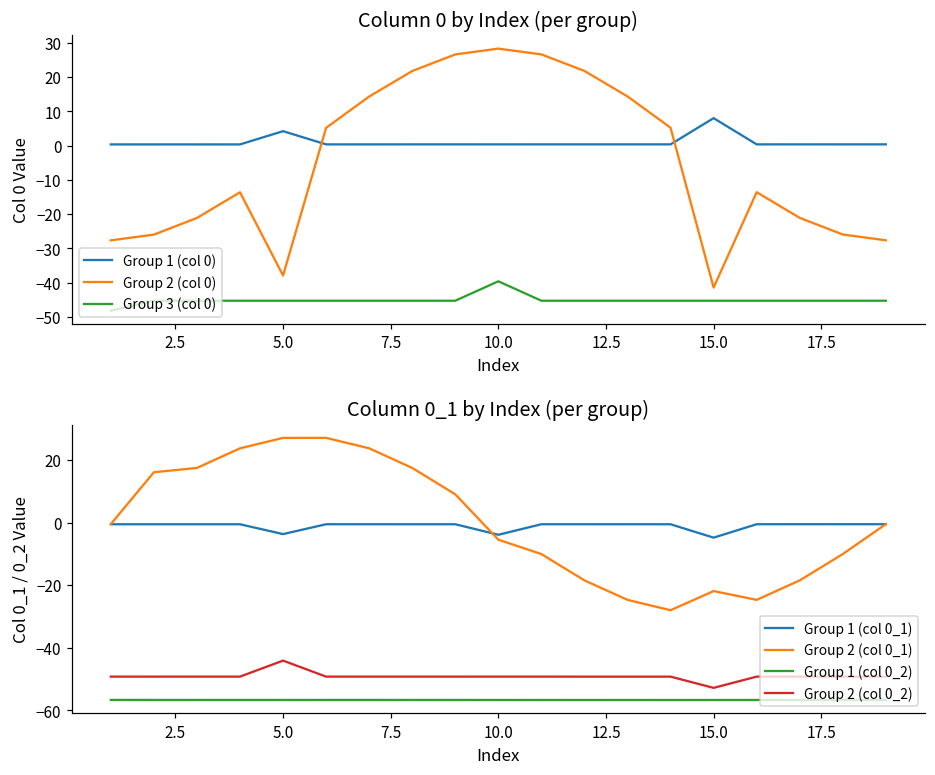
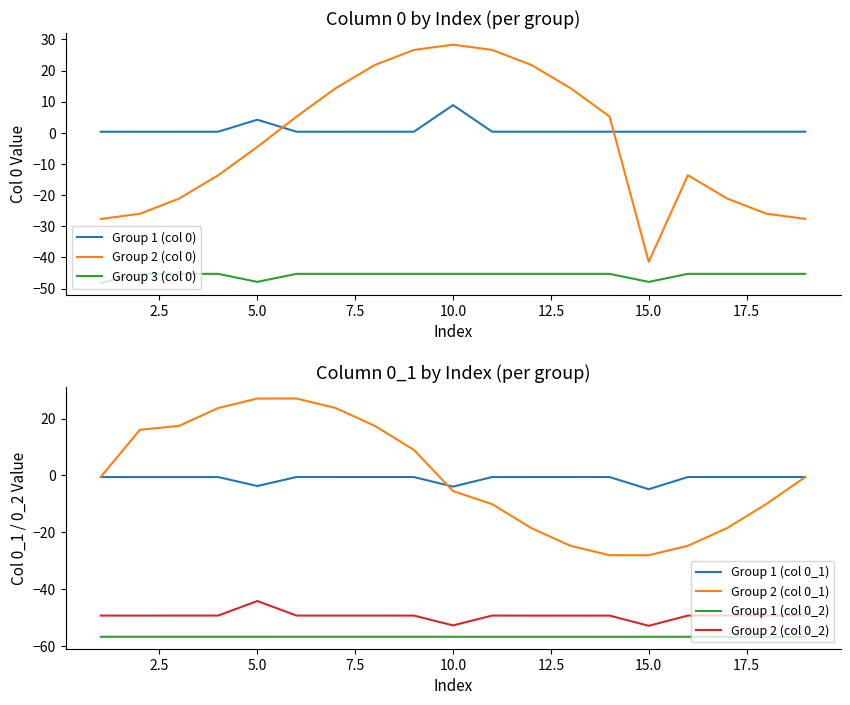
  {
    "Column 0 by Index (per group)": {
      "Group 1 (col 0)": {
        "5.0": 4,
-       "10.0": 0,
-       "15.0": 8
+       "10.0": 9,
+       "15.0": 0
      },
      "Group 2 (col 0)": {
-       "5.0": -38,
+       "5.0": -5,
        "10.0": 28,
        "15.0": -41
      },
      "Group 3 (col 0)": {
-       "5.0": -45,
-       "10.0": -40,
-       "15.0": -45
+       "5.0": -48,
+       "10.0": -45,
+       "15.0": -48
      }
    },
    "Column 0_1 by Index (per group)": {
      "Group 1 (col 0_1)": {
        "5.0": -4,
        "10.0": -4,
        "15.0": -5
      },
      "Group 2 (col 0_1)": {
        "5.0": 27,
        "10.0": -5,
-       "15.0": -22
+       "15.0": -28
      },
      "Group 1 (col 0_2)": {
        "5.0": -57,
        "10.0": -57,
        "15.0": -57
      },
      "Group 2 (col 0_2)": {
        "5.0": -44,
-       "10.0": -49,
+       "10.0": -53,
        "15.0": -53
      }
    }
  }
